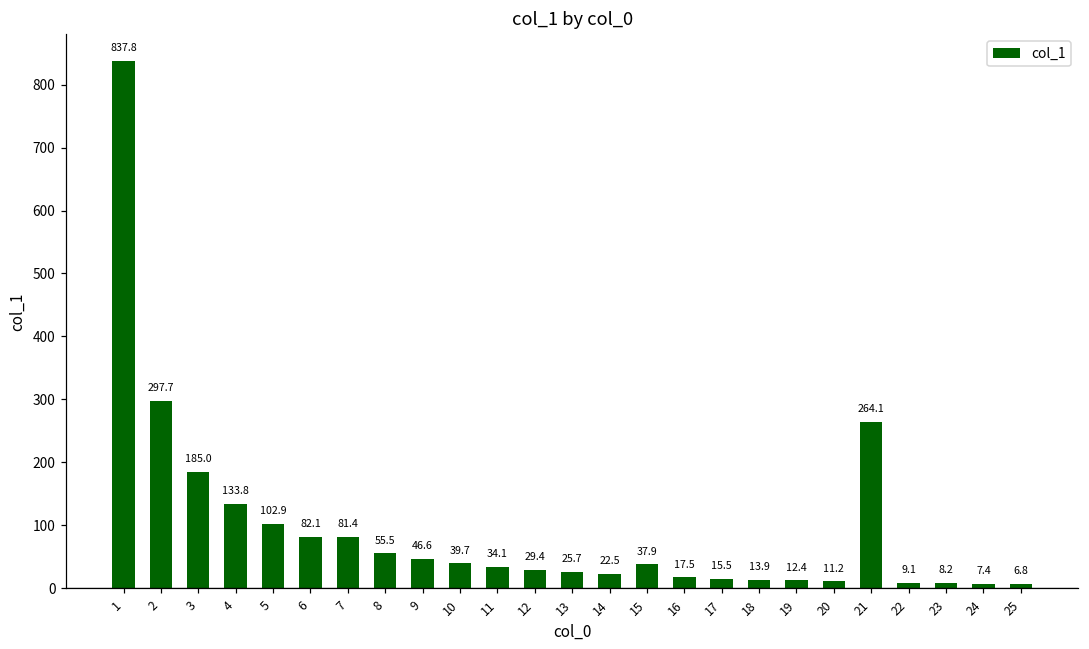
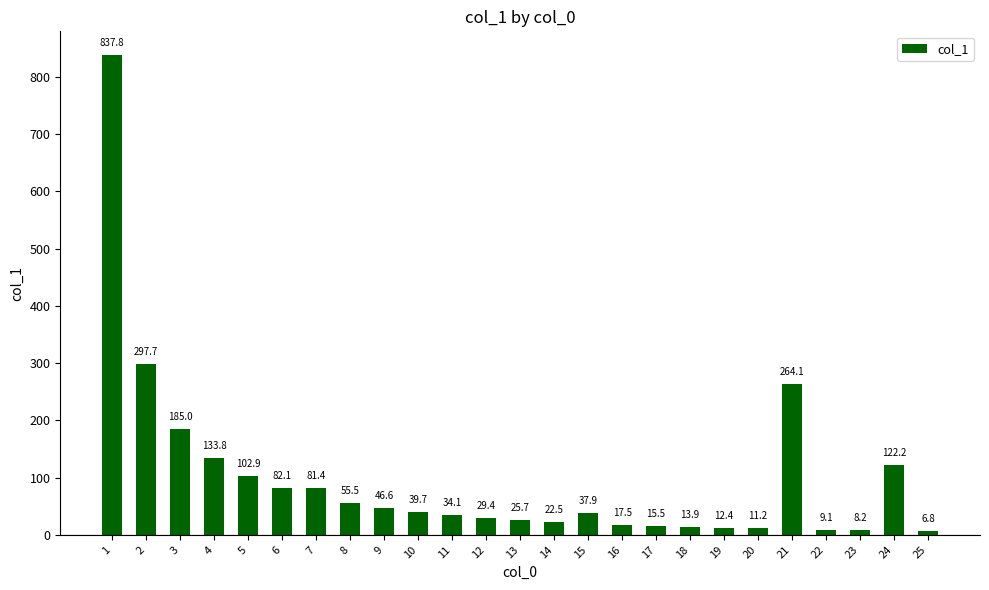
  {
    "1": 837.8,
    "2": 297.7,
    "3": 185.0,
    "4": 133.8,
    "5": 102.9,
    "6": 82.1,
    "7": 81.4,
    "8": 55.5,
    "9": 46.6,
    "10": 39.7,
    "11": 34.1,
    "12": 29.4,
    "13": 25.7,
    "14": 22.5,
    "15": 37.9,
    "16": 17.5,
    "17": 15.5,
    "18": 13.9,
    "19": 12.4,
    "20": 11.2,
    "21": 264.1,
    "22": 9.1,
    "23": 8.2,
-   "24": 7.4,
+   "24": 122.2,
    "25": 6.8
  }
